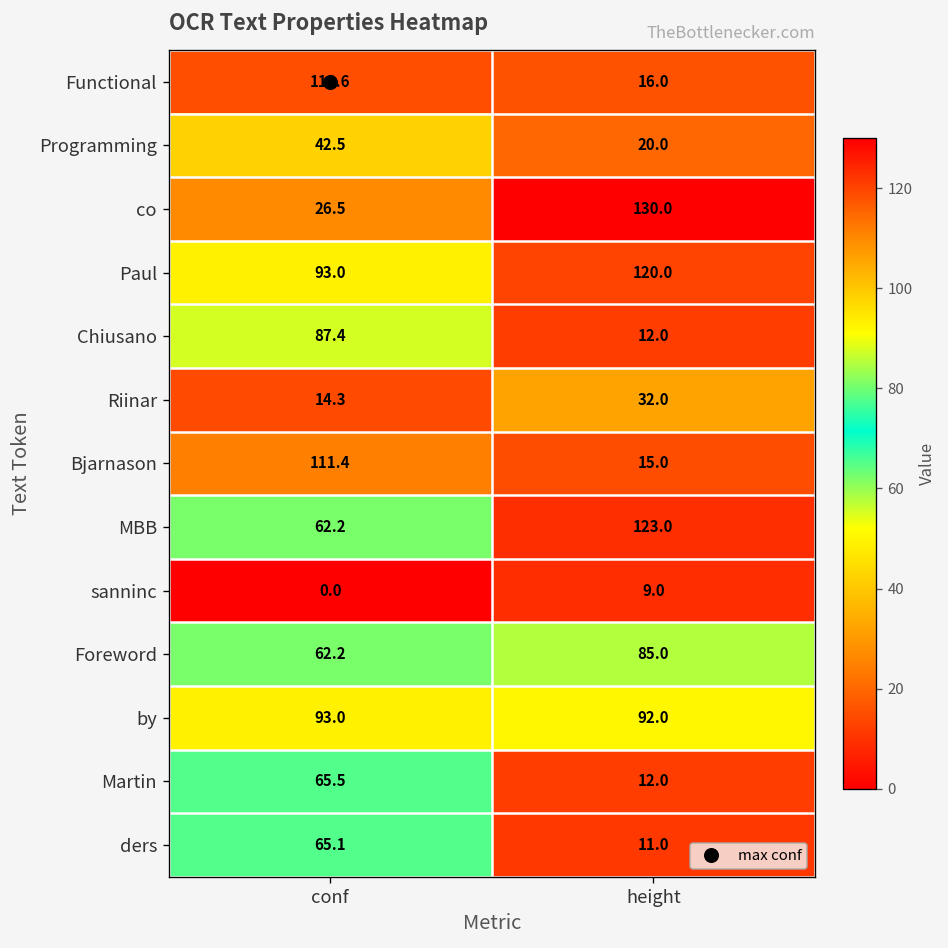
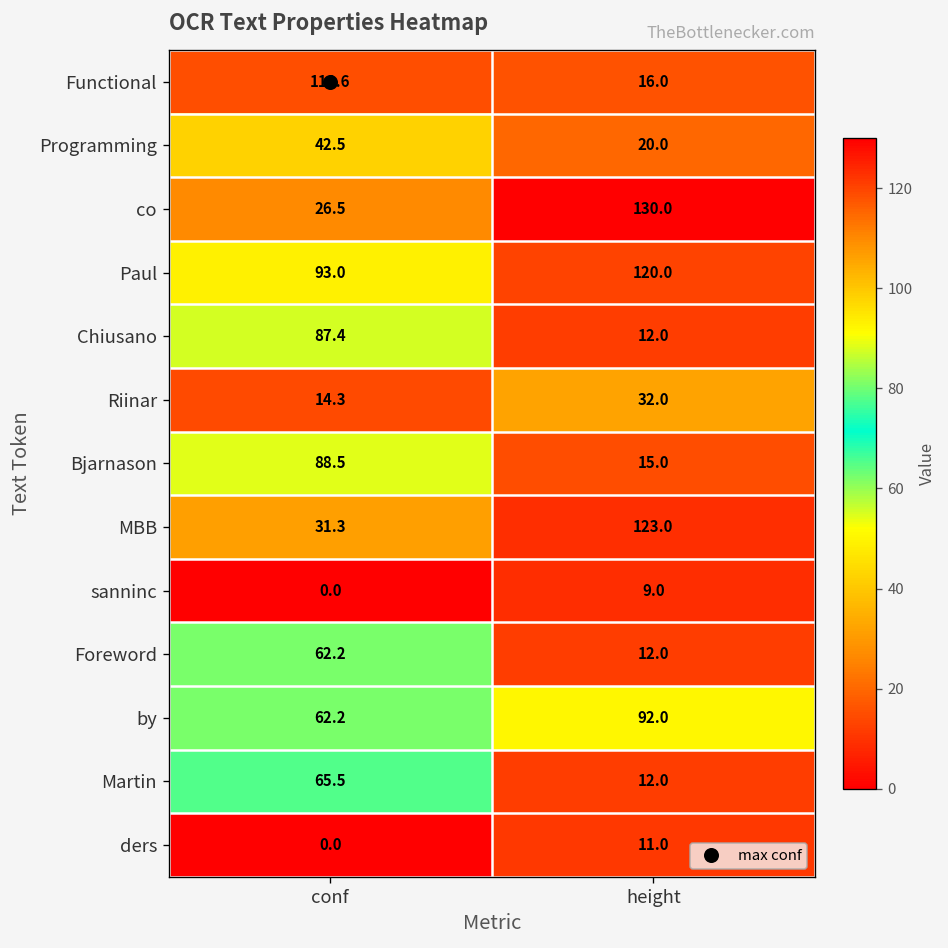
  {
    "Functional": {
      "height": 16.0
    },
    "Programming": {
      "conf": 42.5,
      "height": 20.0
    },
    "co": {
      "conf": 26.5,
      "height": 130.0
    },
    "Paul": {
      "conf": 93.0,
      "height": 120.0
    },
    "Chiusano": {
      "conf": 87.4,
      "height": 12.0
    },
    "Riinar": {
      "conf": 14.3,
      "height": 32.0
    },
    "Bjarnason": {
-     "conf": 111.4,
+     "conf": 88.5,
      "height": 15.0
    },
    "MBB": {
-     "conf": 62.2,
+     "conf": 31.3,
      "height": 123.0
    },
    "sanninc": {
      "conf": 0.0,
      "height": 9.0
    },
    "Foreword": {
      "conf": 62.2,
-     "height": 85.0
+     "height": 12.0
    },
    "by": {
-     "conf": 93.0,
+     "conf": 62.2,
      "height": 92.0
    },
    "Martin": {
      "conf": 65.5,
      "height": 12.0
    },
    "ders": {
-     "conf": 65.1,
+     "conf": 0.0,
      "height": 11.0
    }
  }
